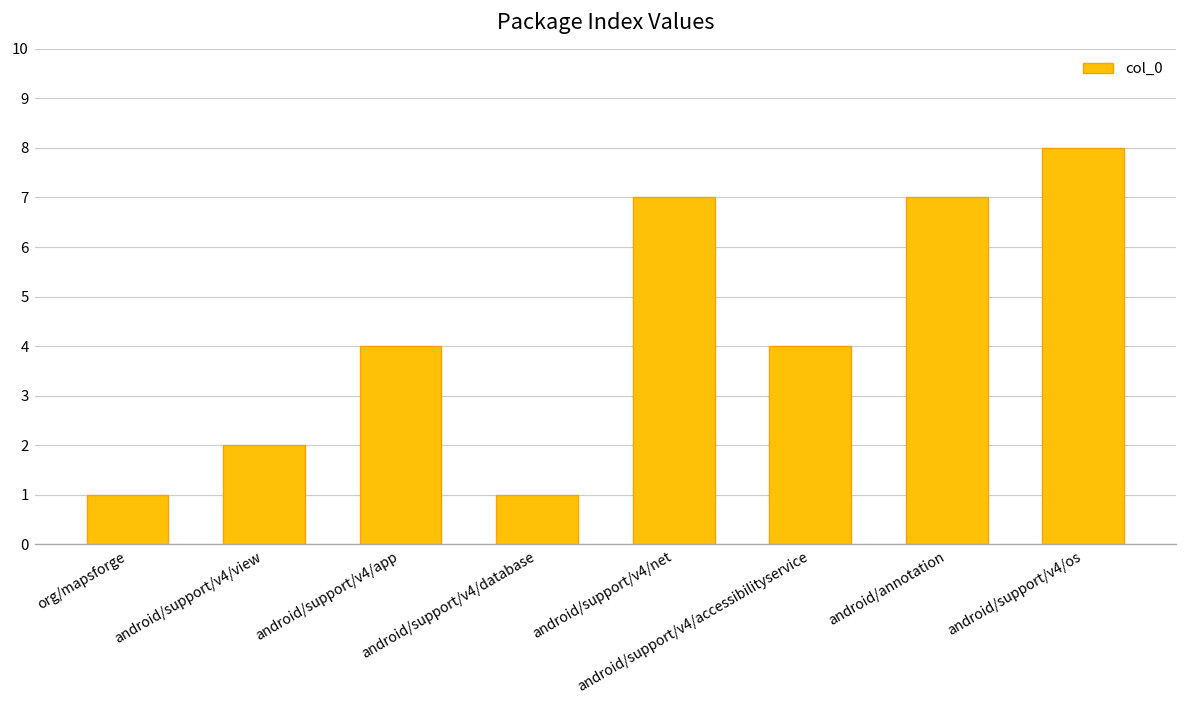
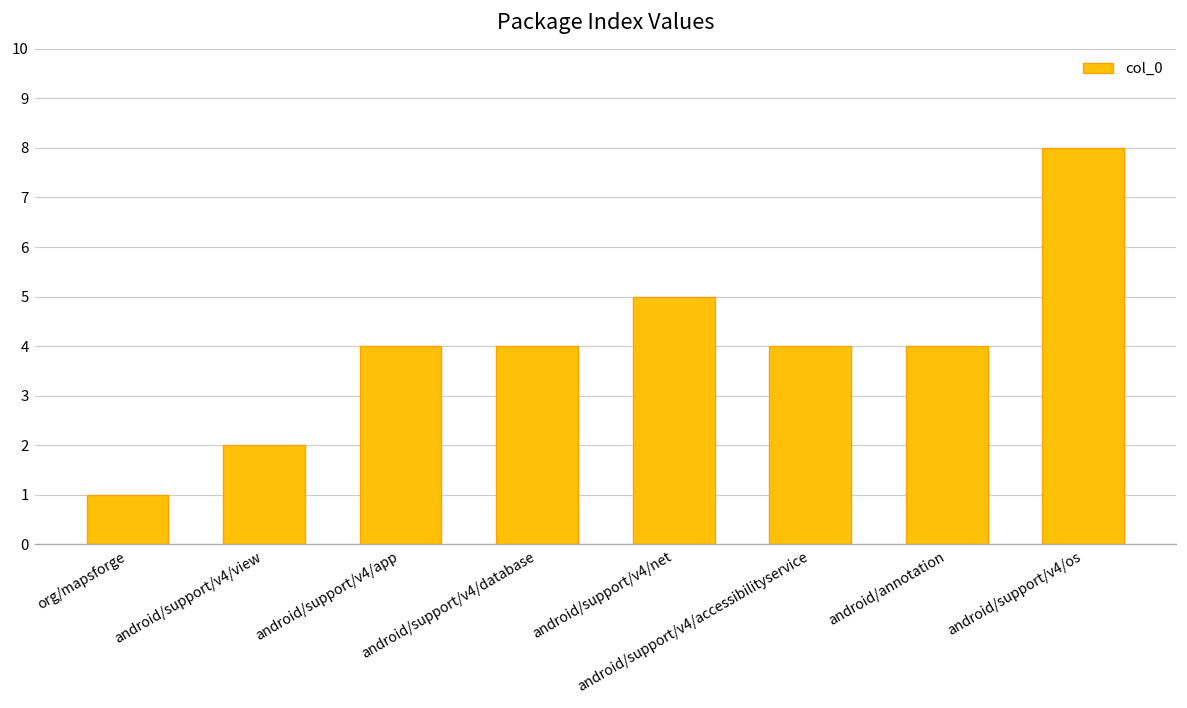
  {
    "org/mapsforge": 1,
    "android/support/v4/view": 2,
    "android/support/v4/app": 4,
-   "android/support/v4/database": 1,
-   "android/support/v4/net": 7,
+   "android/support/v4/database": 4,
+   "android/support/v4/net": 5,
    "android/support/v4/accessibilityservice": 4,
-   "android/annotation": 7,
+   "android/annotation": 4,
    "android/support/v4/os": 8
  }
